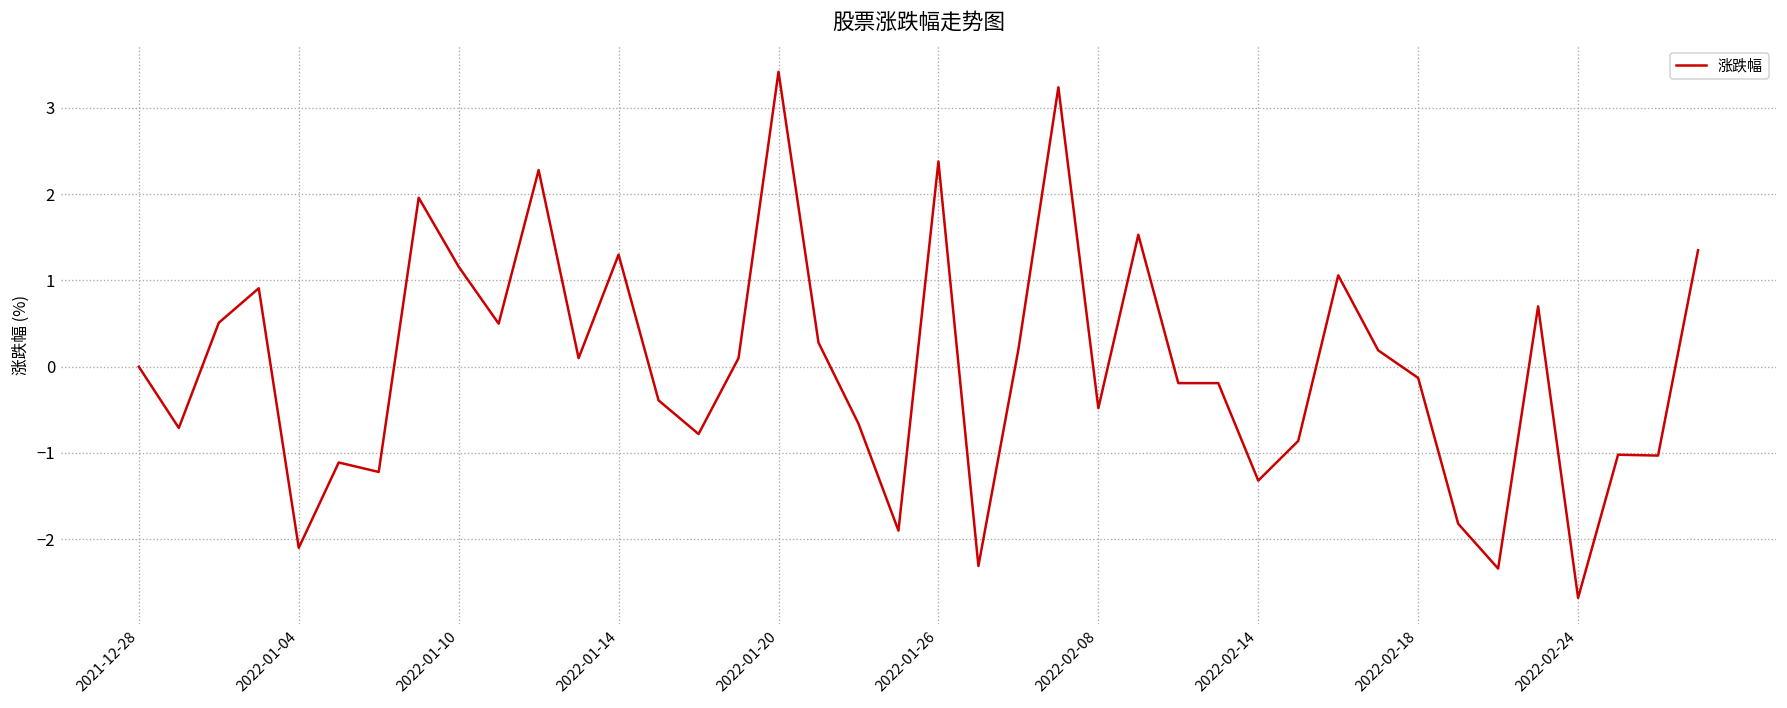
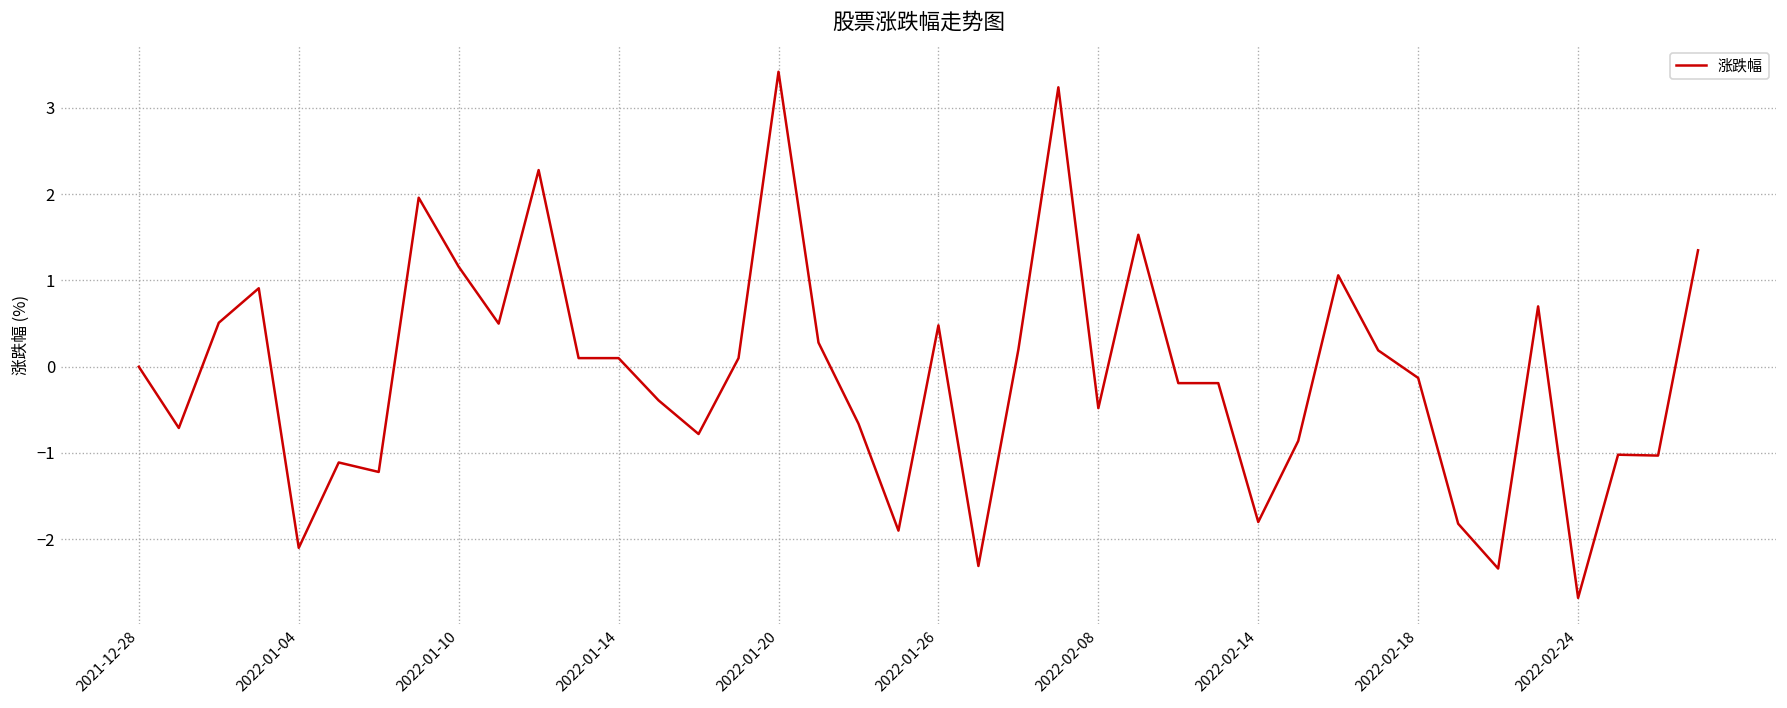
  {
    "2021-12-28": 0.0,
    "2022-01-04": -2.1,
    "2022-01-10": 1.2,
-   "2022-01-14": 1.3,
+   "2022-01-14": 0.1,
    "2022-01-20": 3.4,
-   "2022-01-26": 2.4,
+   "2022-01-26": 0.5,
    "2022-02-08": -0.5,
-   "2022-02-14": -1.3,
+   "2022-02-14": -1.8,
    "2022-02-18": -0.1,
    "2022-02-24": -2.7
  }
